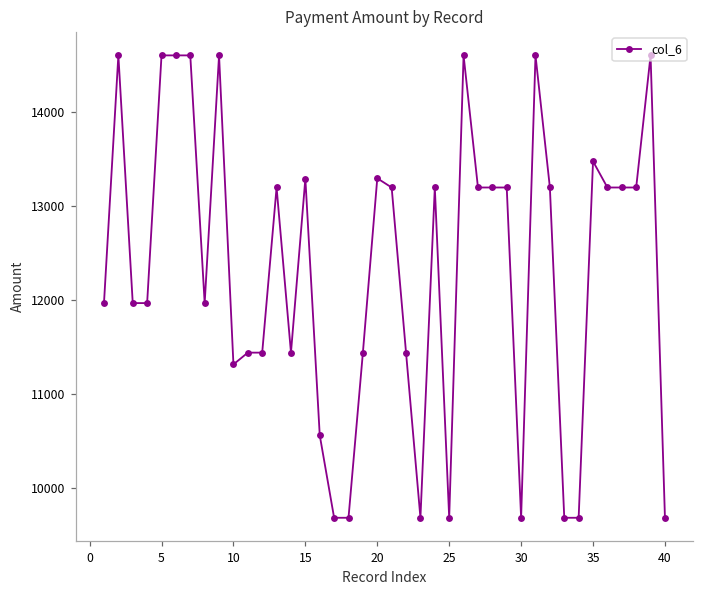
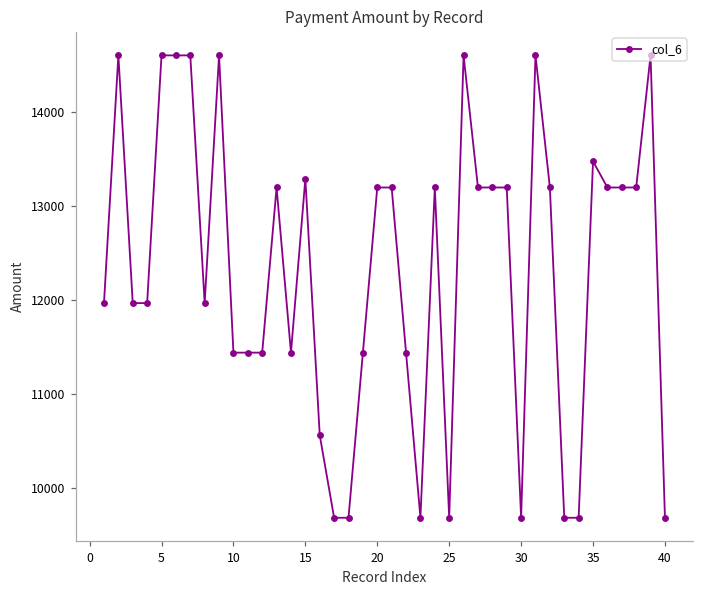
  {
    "5": 14600,
-   "10": 11300,
+   "10": 11400,
    "15": 13300,
-   "20": 13300,
+   "20": 13200,
    "25": 9700,
    "30": 9700,
    "35": 13500,
    "40": 9700
  }
